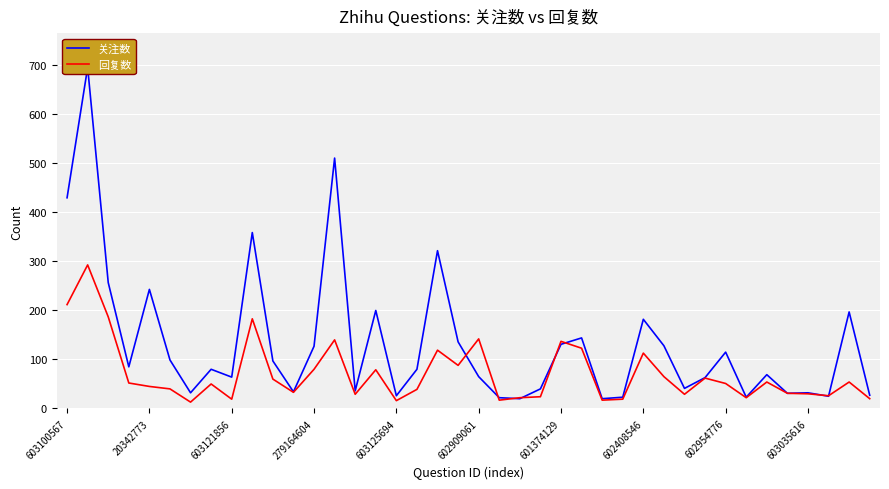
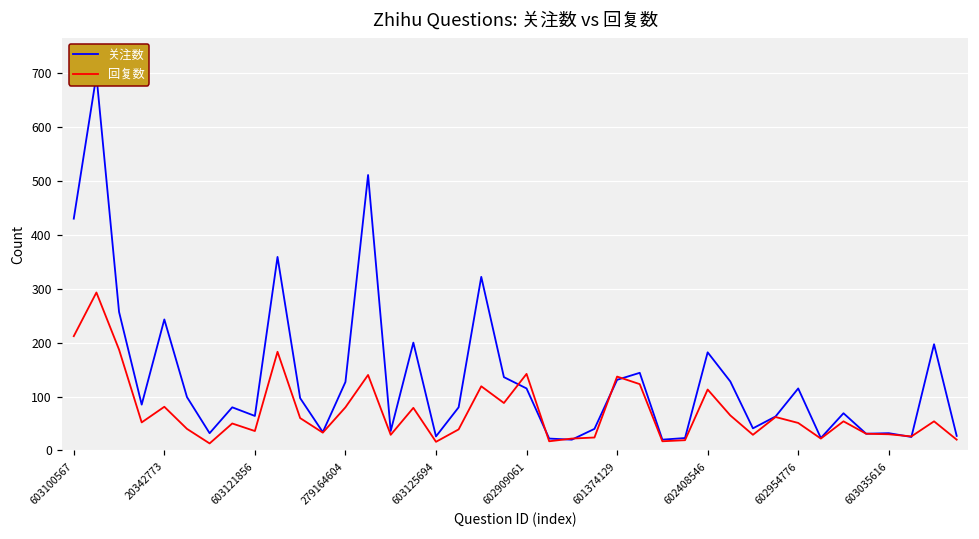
  {
    "关注数": {
      "603100567": 430,
      "20342773": 240,
      "603121856": 60,
      "279164604": 130,
      "603125694": 30,
-     "602909061": 70,
+     "602909061": 120,
      "601374129": 130,
      "602408546": 180,
      "602954776": 120
    },
    "回复数": {
      "603100567": 210,
-     "20342773": 50,
-     "603121856": 20,
+     "20342773": 80,
+     "603121856": 40,
      "279164604": 80,
      "603125694": 20,
      "602909061": 140,
      "601374129": 140,
      "602408546": 110,
      "602954776": 50
    }
  }
